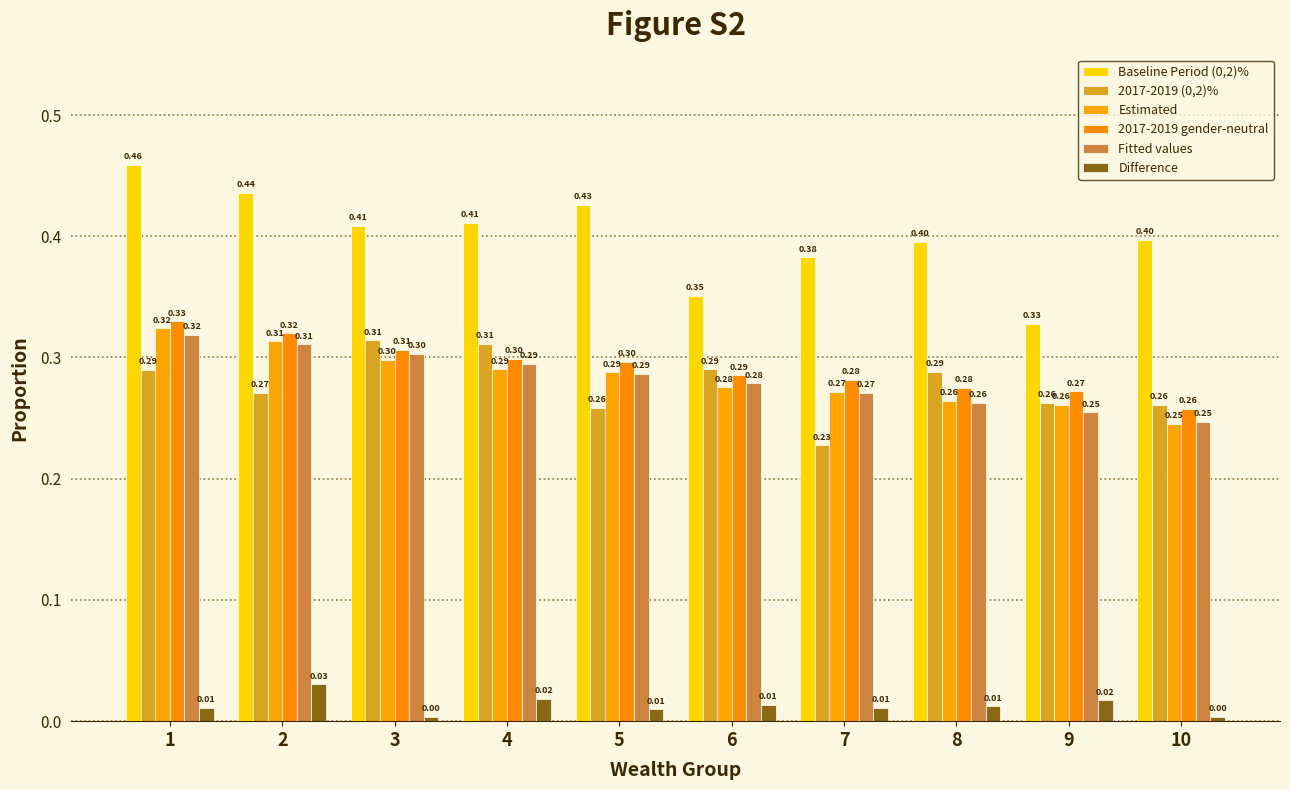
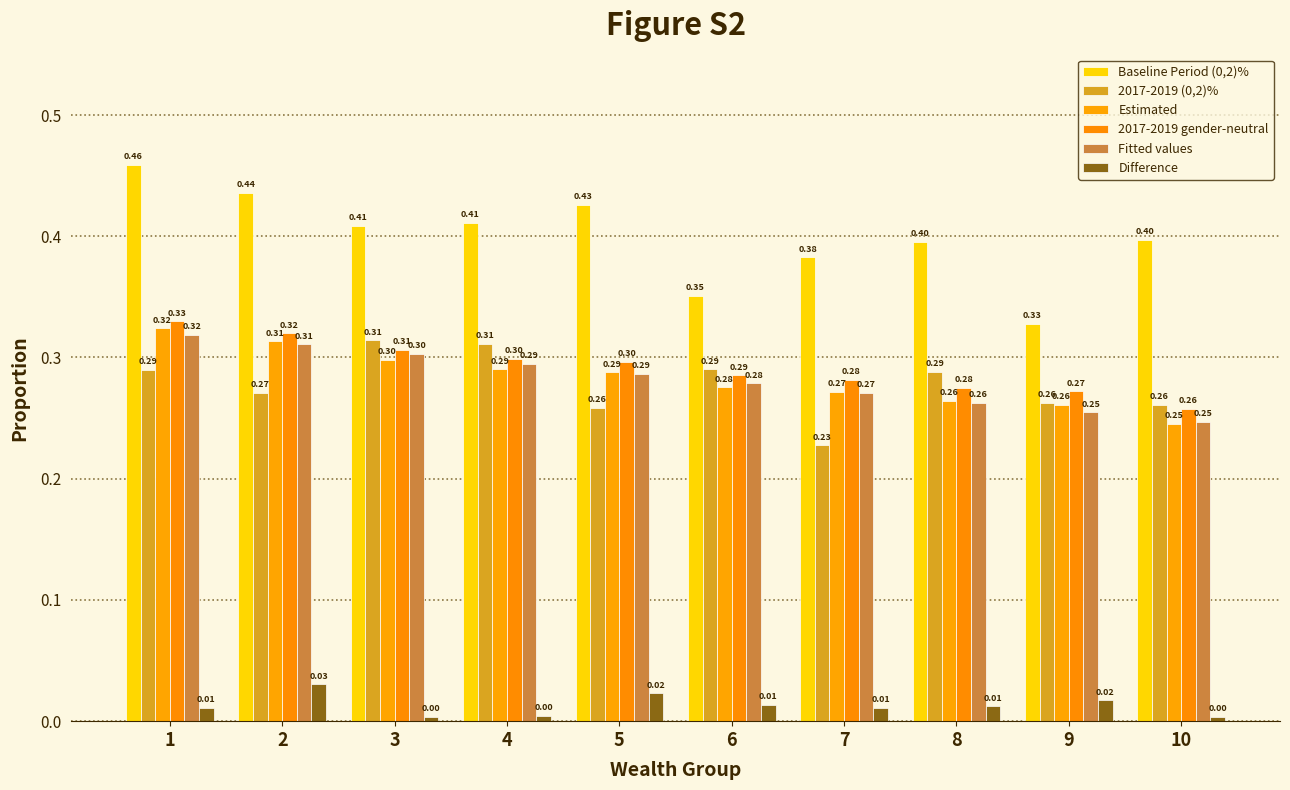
  {
    "Difference": {
      "1": 0.01,
      "2": 0.03,
      "3": 0.00,
-     "4": 0.02,
-     "5": 0.01,
+     "4": 0.00,
+     "5": 0.02,
      "6": 0.01,
      "7": 0.01,
      "8": 0.01,
      "9": 0.02,
      "10": 0.00
    }
  }
